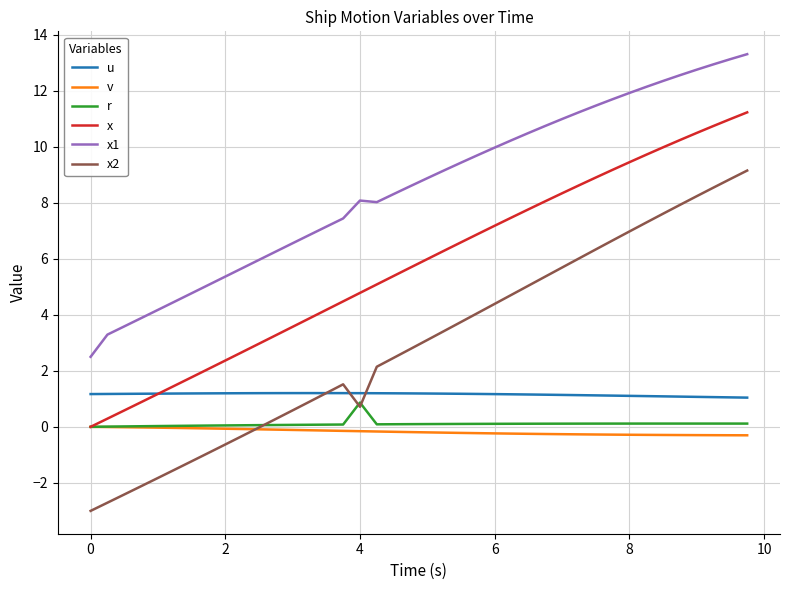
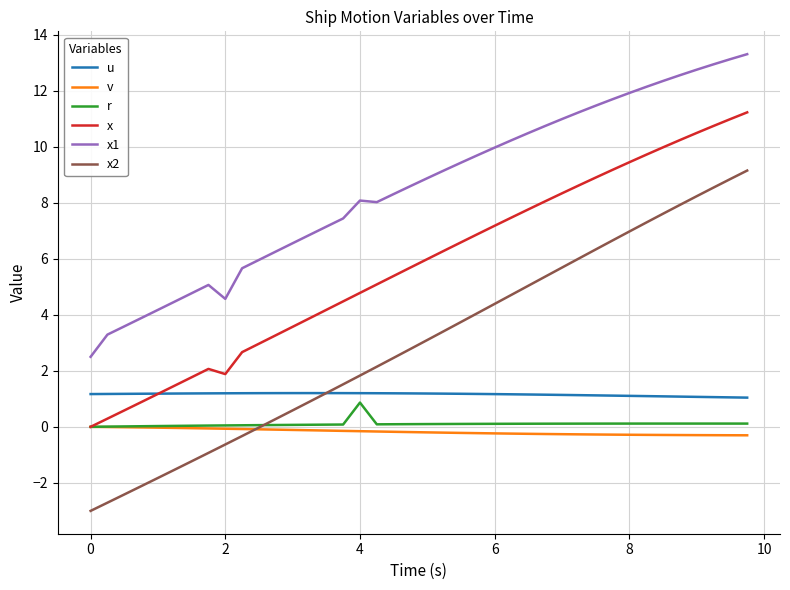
  {
    "u": {
      "0": 1.2,
      "2": 1.2,
      "4": 1.2,
      "6": 1.2,
      "8": 1.1
    },
    "v": {
      "2": -0.1,
      "4": -0.2,
      "6": -0.2,
      "8": -0.3
    },
    "r": {
      "2": 0.1,
      "4": 0.9,
      "6": 0.1,
      "8": 0.1
    },
    "x": {
-     "2": 2.4,
+     "2": 1.9,
      "4": 4.8,
      "6": 7.2,
      "8": 9.4
    },
    "x1": {
      "0": 2.5,
-     "2": 5.4,
+     "2": 4.6,
      "4": 8.1,
      "6": 10.0,
      "8": 11.9
    },
    "x2": {
      "0": -3.0,
      "2": -0.6,
-     "4": 0.7,
+     "4": 1.8,
      "6": 4.4,
      "8": 7.0
    }
  }
